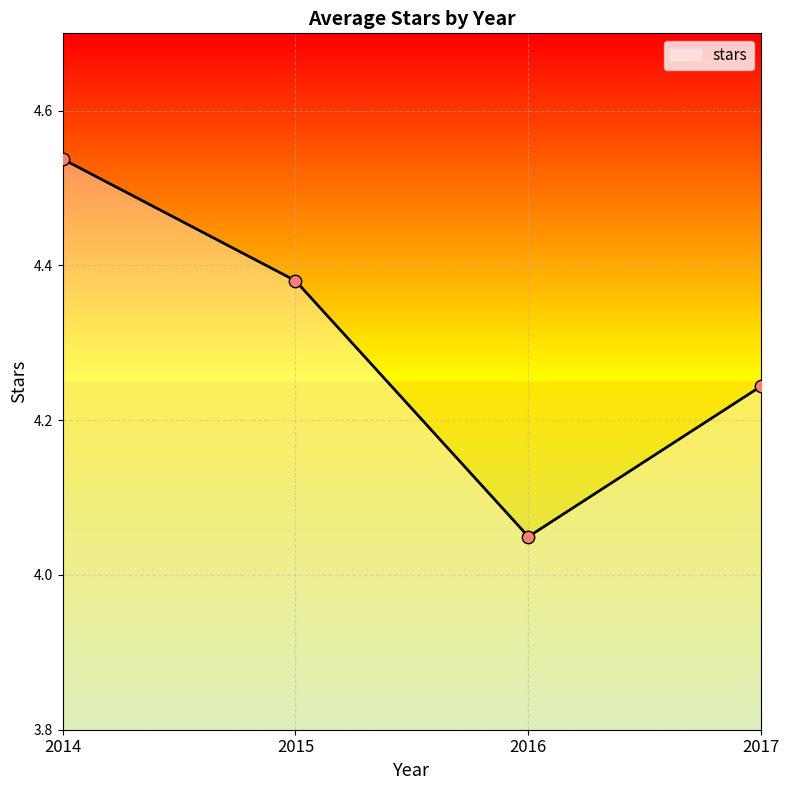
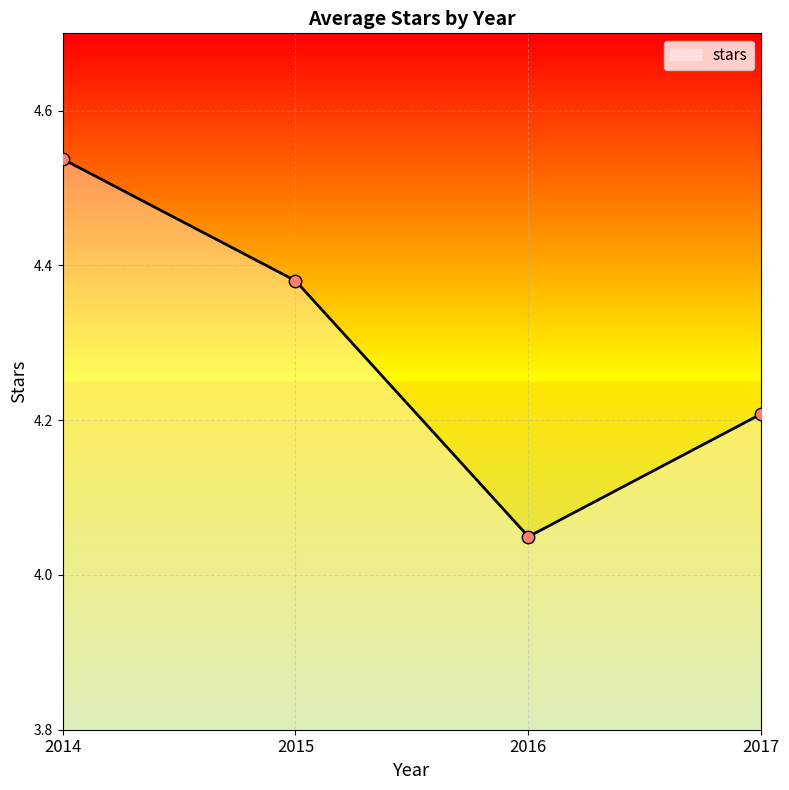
  {
    "2014": 4.54,
    "2015": 4.38,
    "2016": 4.05,
-   "2017": 4.24
+   "2017": 4.21
  }
